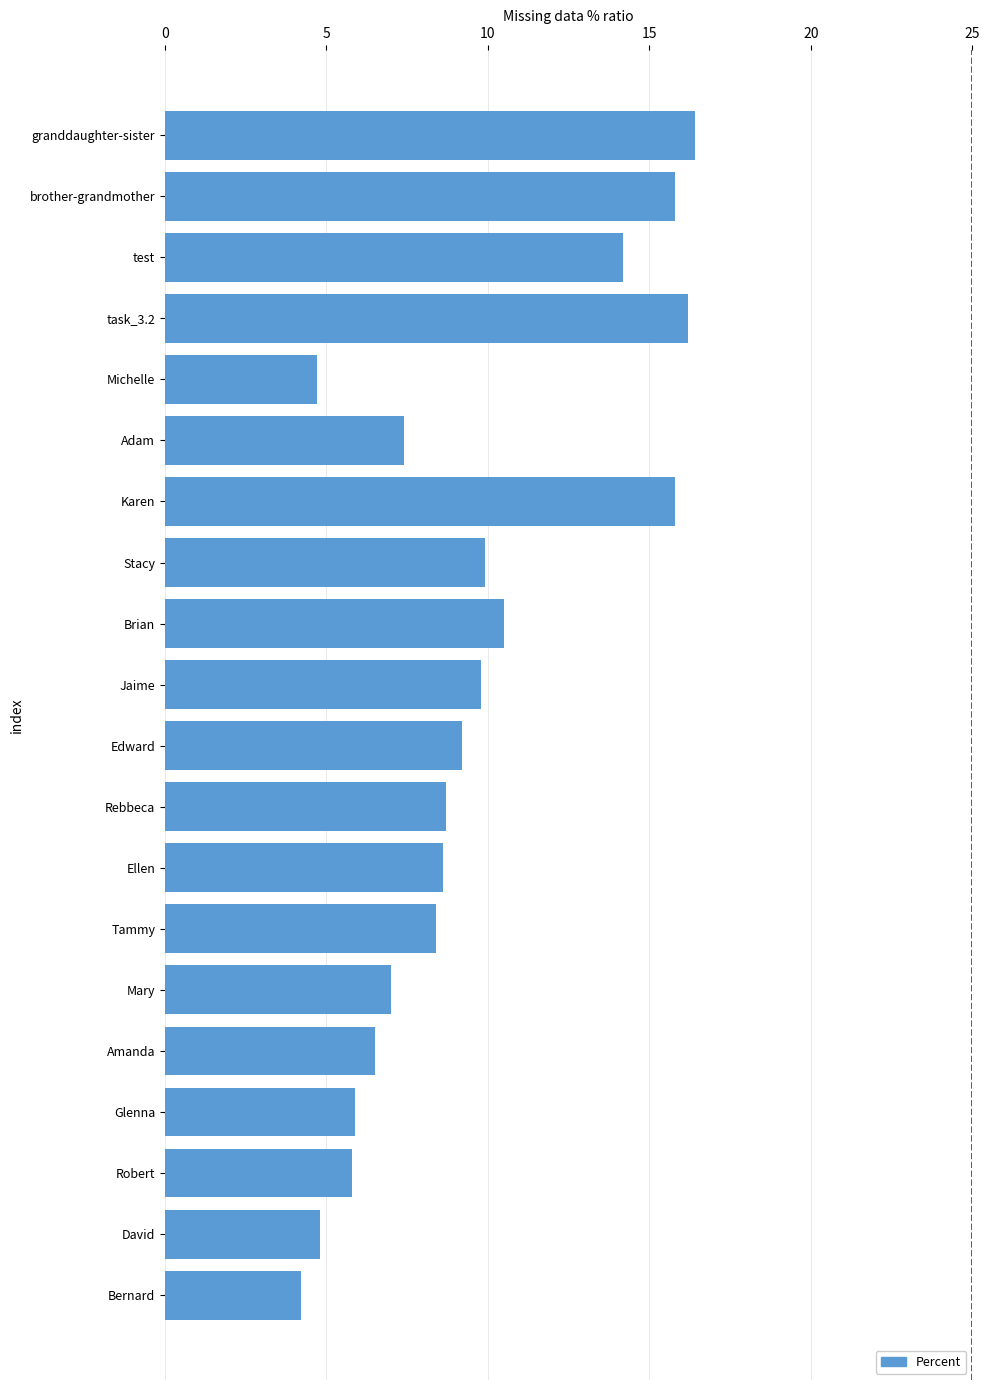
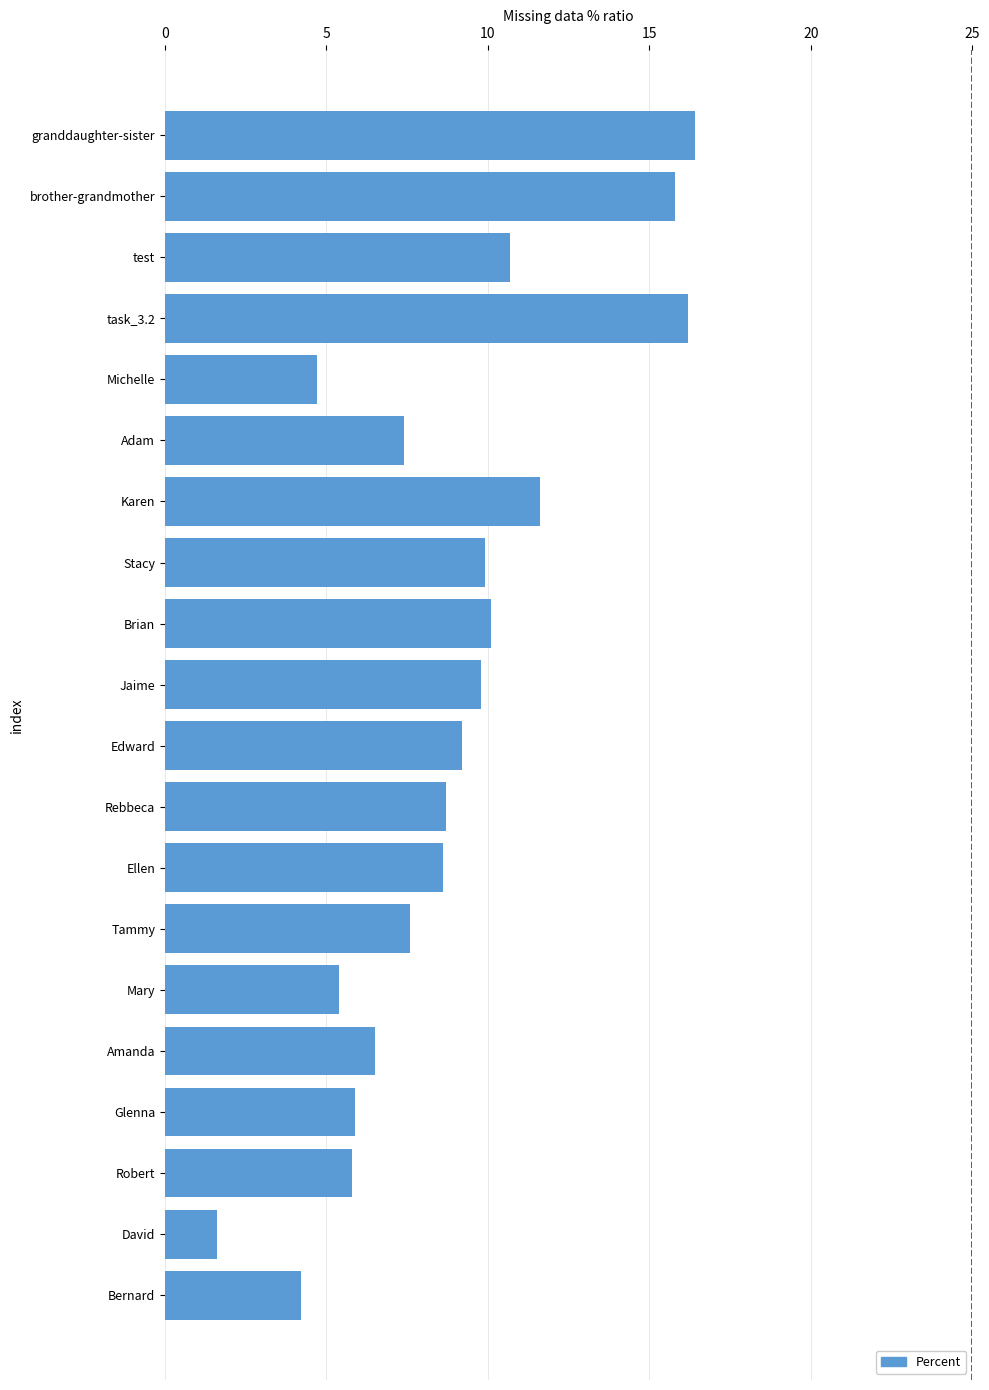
  {
    "granddaughter-sister": 16.4,
    "brother-grandmother": 15.8,
-   "test": 14.2,
+   "test": 10.7,
    "task_3.2": 16.2,
    "Michelle": 4.7,
    "Adam": 7.4,
-   "Karen": 15.8,
+   "Karen": 11.6,
    "Stacy": 9.9,
-   "Brian": 10.5,
+   "Brian": 10.1,
    "Jaime": 9.8,
    "Edward": 9.2,
    "Rebbeca": 8.7,
    "Ellen": 8.6,
-   "Tammy": 8.4,
-   "Mary": 7.0,
+   "Tammy": 7.6,
+   "Mary": 5.4,
    "Amanda": 6.5,
    "Glenna": 5.9,
    "Robert": 5.8,
-   "David": 4.8,
+   "David": 1.6,
    "Bernard": 4.2
  }
